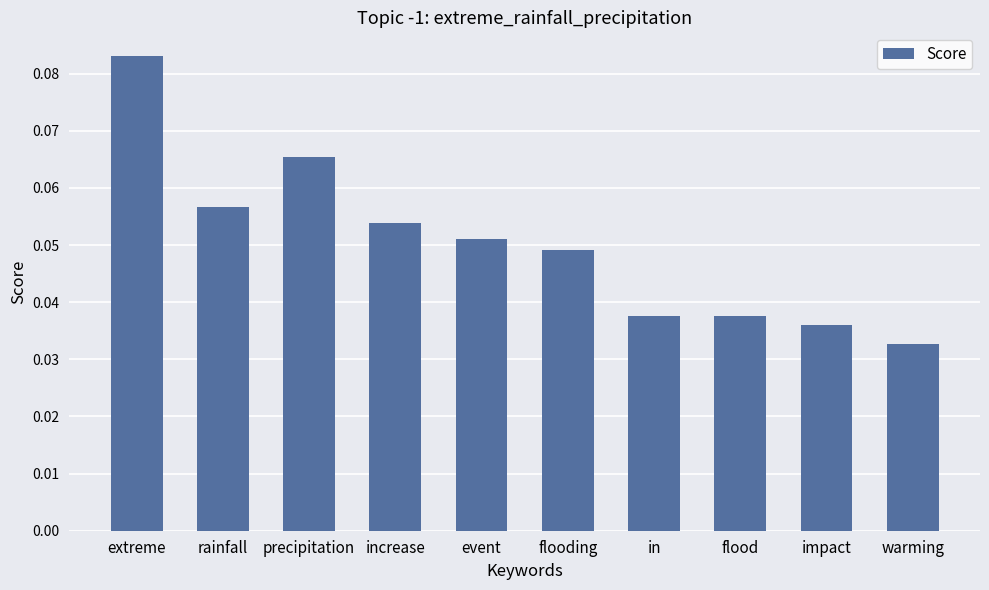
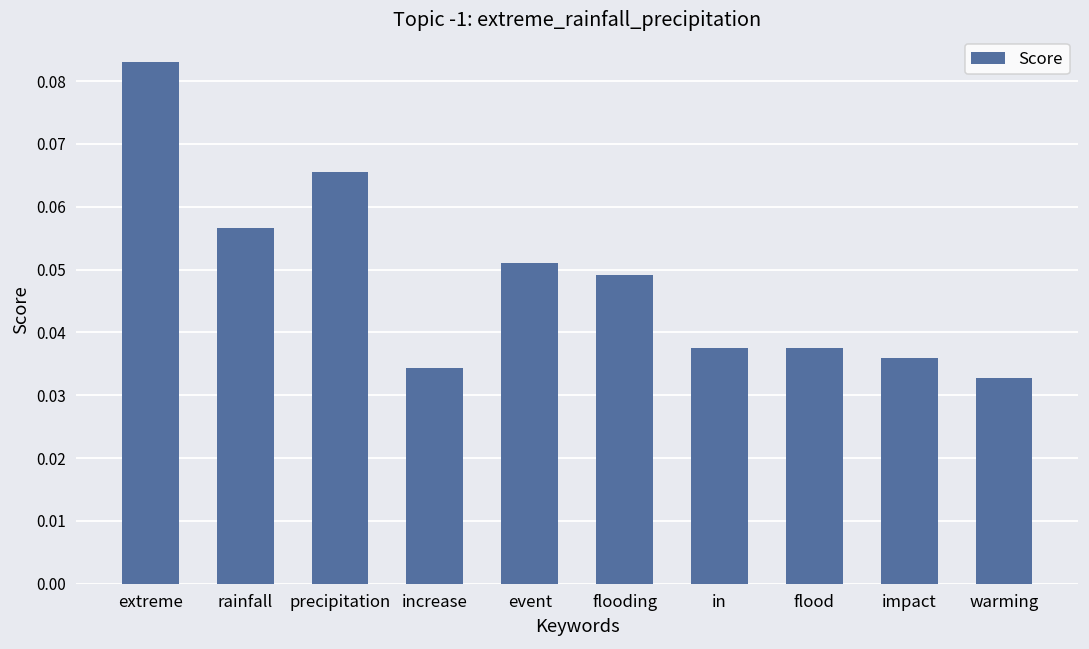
  {
    "extreme": 0.083,
    "rainfall": 0.057,
    "precipitation": 0.065,
-   "increase": 0.054,
+   "increase": 0.034,
    "event": 0.051,
    "flooding": 0.049,
    "in": 0.038,
    "flood": 0.038,
    "impact": 0.036,
    "warming": 0.033
  }
